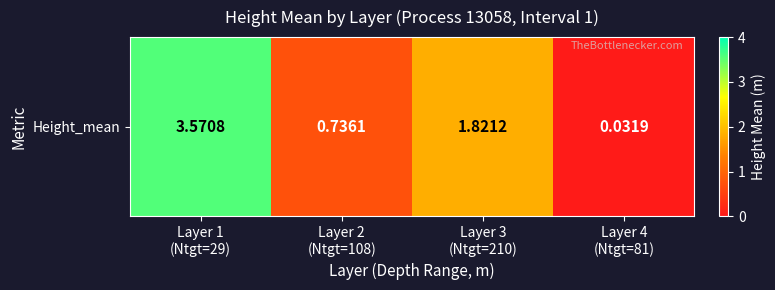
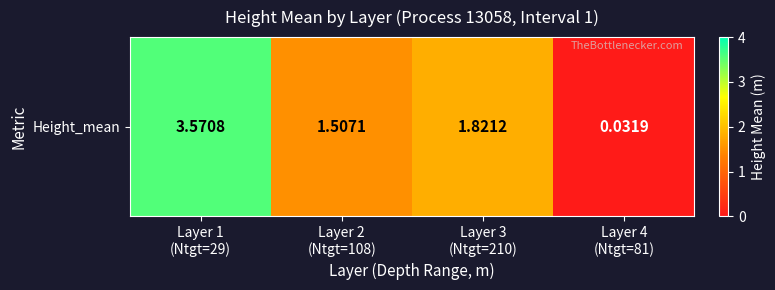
  {
    "Height_mean": {
      "Layer 1 (Ntgt=29)": 3.5708,
-     "Layer 2 (Ntgt=108)": 0.7361,
+     "Layer 2 (Ntgt=108)": 1.5071,
      "Layer 3 (Ntgt=210)": 1.8212
    }
  }
